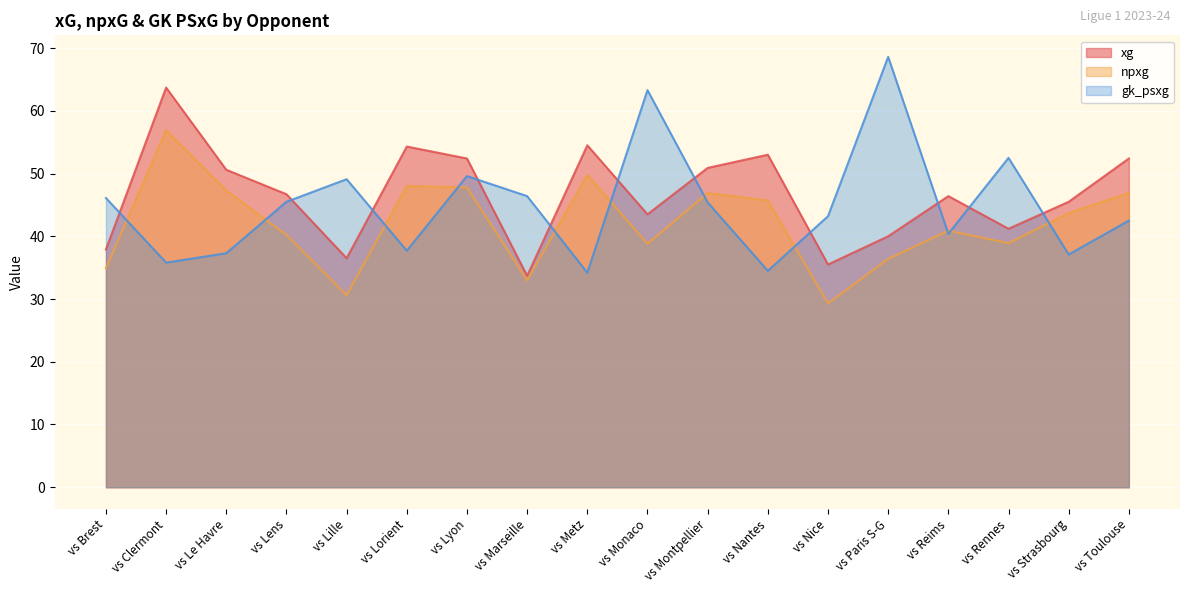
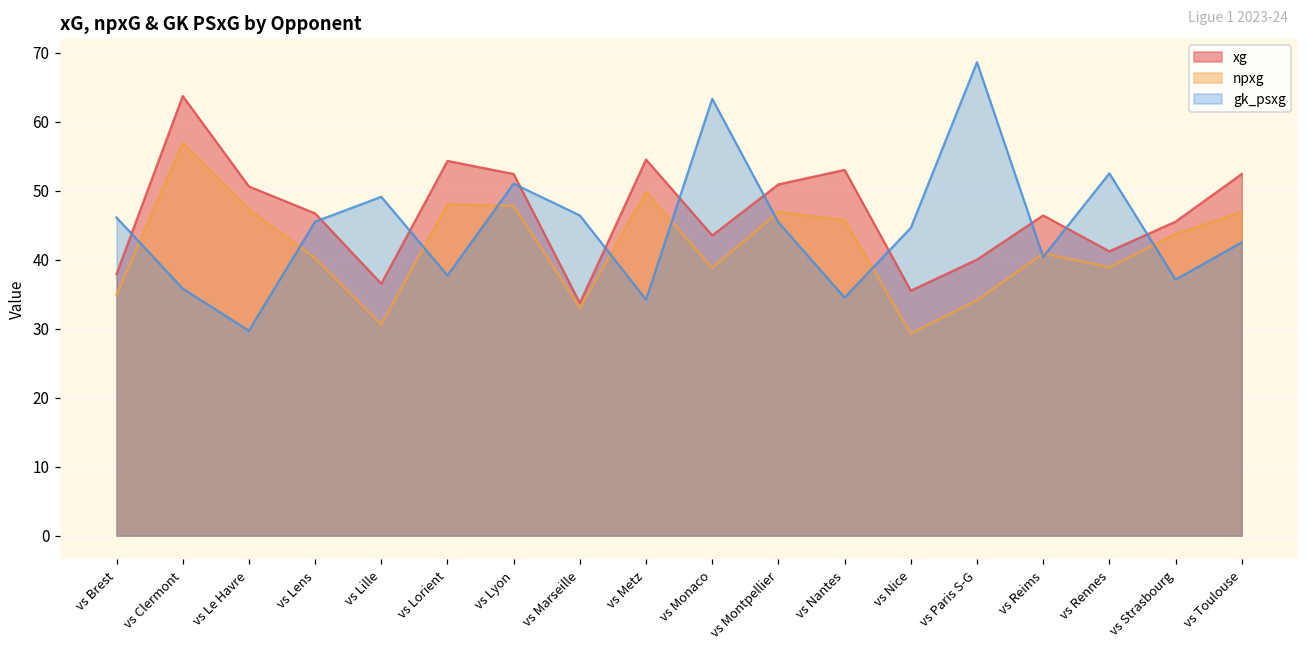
  {
    "xg": {
      "vs Brest": 38,
      "vs Clermont": 64,
      "vs Le Havre": 51,
      "vs Lens": 47,
      "vs Lille": 37,
      "vs Lorient": 54,
      "vs Lyon": 52,
      "vs Marseille": 34,
      "vs Metz": 55,
      "vs Monaco": 44,
      "vs Montpellier": 51,
      "vs Nantes": 53,
      "vs Nice": 36,
      "vs Paris S-G": 40,
      "vs Reims": 46,
      "vs Rennes": 41,
      "vs Strasbourg": 46,
      "vs Toulouse": 52
    },
    "npxg": {
      "vs Brest": 35,
      "vs Clermont": 57,
      "vs Le Havre": 47,
      "vs Lens": 40,
      "vs Lille": 31,
      "vs Lorient": 48,
      "vs Lyon": 48,
      "vs Marseille": 33,
      "vs Metz": 50,
      "vs Monaco": 39,
      "vs Montpellier": 47,
      "vs Nantes": 46,
      "vs Nice": 29,
-     "vs Paris S-G": 36,
+     "vs Paris S-G": 34,
      "vs Reims": 41,
      "vs Rennes": 39,
      "vs Strasbourg": 44,
      "vs Toulouse": 47
    },
    "gk_psxg": {
      "vs Brest": 46,
      "vs Clermont": 36,
-     "vs Le Havre": 37,
+     "vs Le Havre": 30,
      "vs Lens": 46,
      "vs Lille": 49,
      "vs Lorient": 38,
-     "vs Lyon": 50,
+     "vs Lyon": 51,
      "vs Marseille": 46,
      "vs Metz": 34,
      "vs Monaco": 63,
      "vs Montpellier": 45,
      "vs Nantes": 35,
-     "vs Nice": 43,
+     "vs Nice": 45,
      "vs Paris S-G": 69,
      "vs Reims": 40,
      "vs Rennes": 53,
      "vs Strasbourg": 37,
      "vs Toulouse": 43
    }
  }
